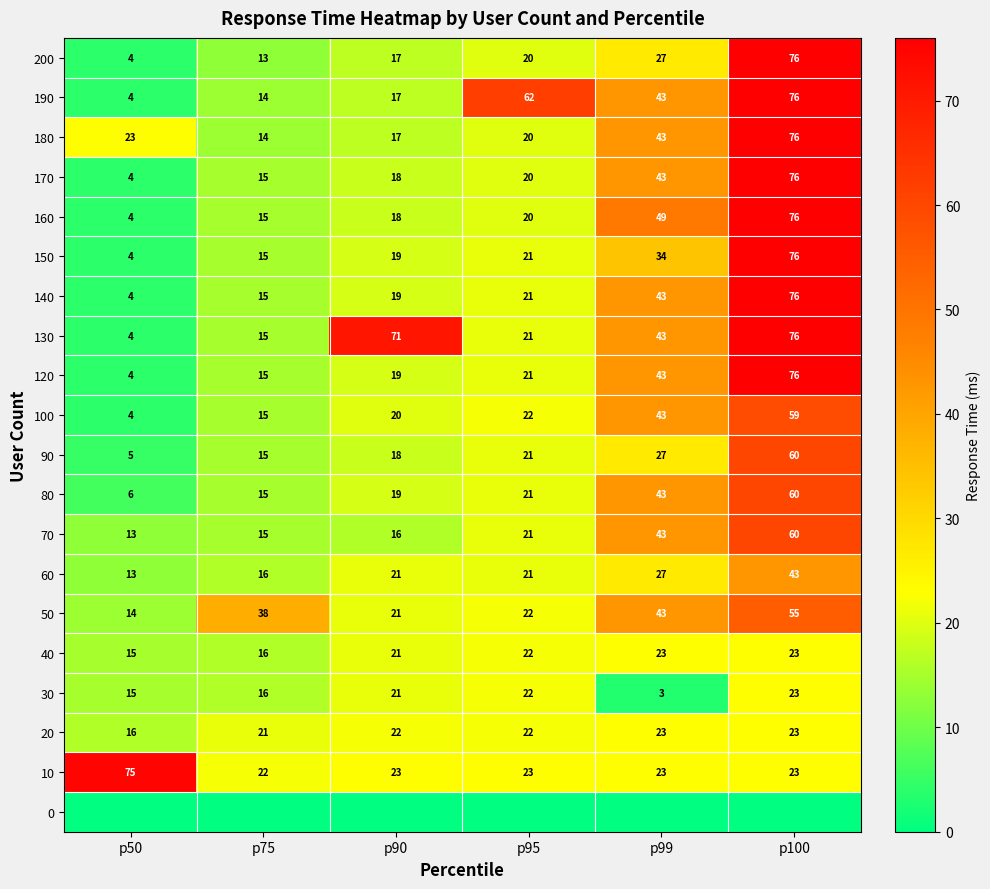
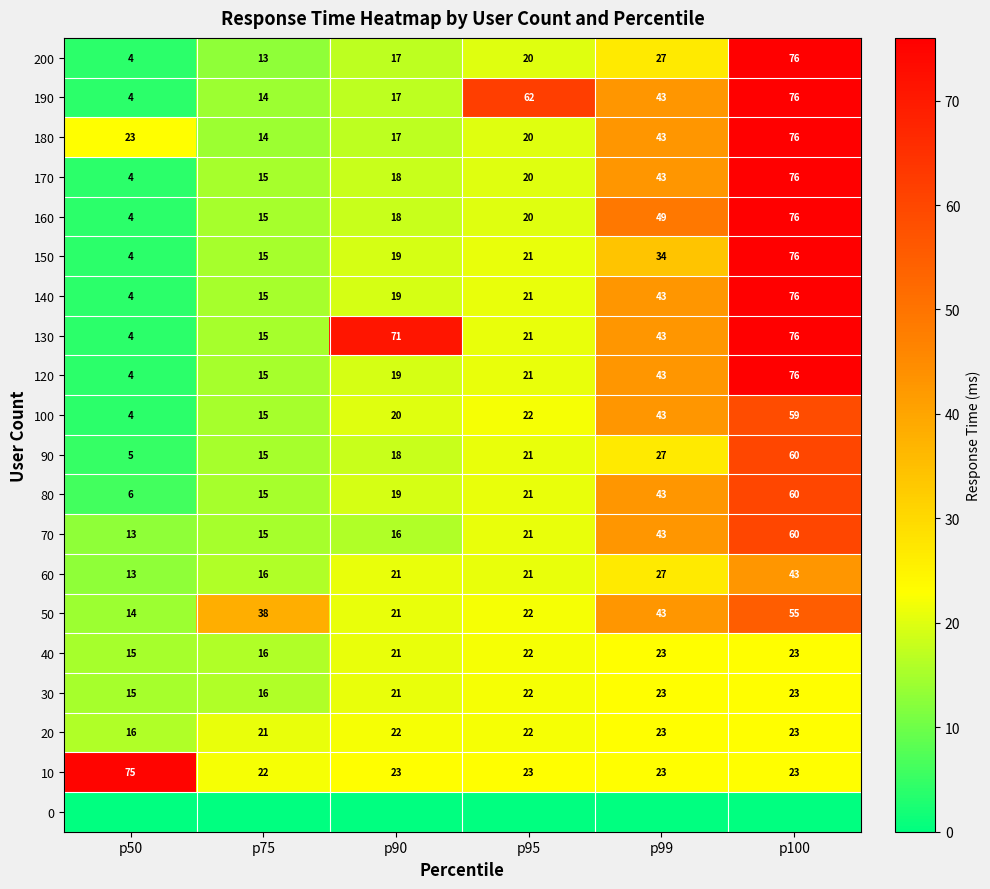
  {
    "200": {
      "p50": 4,
      "p75": 13,
      "p90": 17,
      "p95": 20,
      "p99": 27,
      "p100": 76
    },
    "190": {
      "p50": 4,
      "p75": 14,
      "p90": 17,
      "p95": 62,
      "p99": 43,
      "p100": 76
    },
    "180": {
      "p50": 23,
      "p75": 14,
      "p90": 17,
      "p95": 20,
      "p99": 43,
      "p100": 76
    },
    "170": {
      "p50": 4,
      "p75": 15,
      "p90": 18,
      "p95": 20,
      "p99": 43,
      "p100": 76
    },
    "160": {
      "p50": 4,
      "p75": 15,
      "p90": 18,
      "p95": 20,
      "p99": 49,
      "p100": 76
    },
    "150": {
      "p50": 4,
      "p75": 15,
      "p90": 19,
      "p95": 21,
      "p99": 34,
      "p100": 76
    },
    "140": {
      "p50": 4,
      "p75": 15,
      "p90": 19,
      "p95": 21,
      "p99": 43,
      "p100": 76
    },
    "130": {
      "p50": 4,
      "p75": 15,
      "p90": 71,
      "p95": 21,
      "p99": 43,
      "p100": 76
    },
    "120": {
      "p50": 4,
      "p75": 15,
      "p90": 19,
      "p95": 21,
      "p99": 43,
      "p100": 76
    },
    "100": {
      "p50": 4,
      "p75": 15,
      "p90": 20,
      "p95": 22,
      "p99": 43,
      "p100": 59
    },
    "90": {
      "p50": 5,
      "p75": 15,
      "p90": 18,
      "p95": 21,
      "p99": 27,
      "p100": 60
    },
    "80": {
      "p50": 6,
      "p75": 15,
      "p90": 19,
      "p95": 21,
      "p99": 43,
      "p100": 60
    },
    "70": {
      "p50": 13,
      "p75": 15,
      "p90": 16,
      "p95": 21,
      "p99": 43,
      "p100": 60
    },
    "60": {
      "p50": 13,
      "p75": 16,
      "p90": 21,
      "p95": 21,
      "p99": 27,
      "p100": 43
    },
    "50": {
      "p50": 14,
      "p75": 38,
      "p90": 21,
      "p95": 22,
      "p99": 43,
      "p100": 55
    },
    "40": {
      "p50": 15,
      "p75": 16,
      "p90": 21,
      "p95": 22,
      "p99": 23,
      "p100": 23
    },
    "30": {
      "p50": 15,
      "p75": 16,
      "p90": 21,
      "p95": 22,
-     "p99": 3,
+     "p99": 23,
      "p100": 23
    },
    "20": {
      "p50": 16,
      "p75": 21,
      "p90": 22,
      "p95": 22,
      "p99": 23,
      "p100": 23
    },
    "10": {
      "p50": 75,
      "p75": 22,
      "p90": 23,
      "p95": 23,
      "p99": 23,
      "p100": 23
    }
  }
